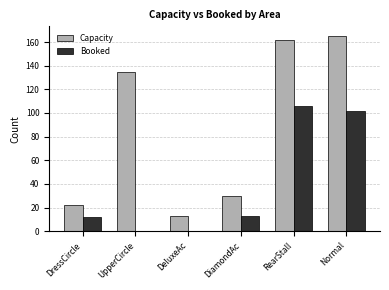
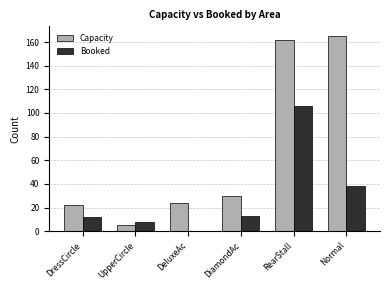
  {
    "Capacity": {
      "DressCircle": 22,
-     "UpperCircle": 135,
-     "DeluxeAc": 13,
+     "UpperCircle": 5,
+     "DeluxeAc": 24,
      "DiamondAc": 30,
      "RearStall": 162,
      "Normal": 165
    },
    "Booked": {
      "DressCircle": 12,
-     "UpperCircle": 0,
+     "UpperCircle": 8,
      "DeluxeAc": 0,
      "DiamondAc": 13,
      "RearStall": 106,
-     "Normal": 102
+     "Normal": 38
    }
  }
